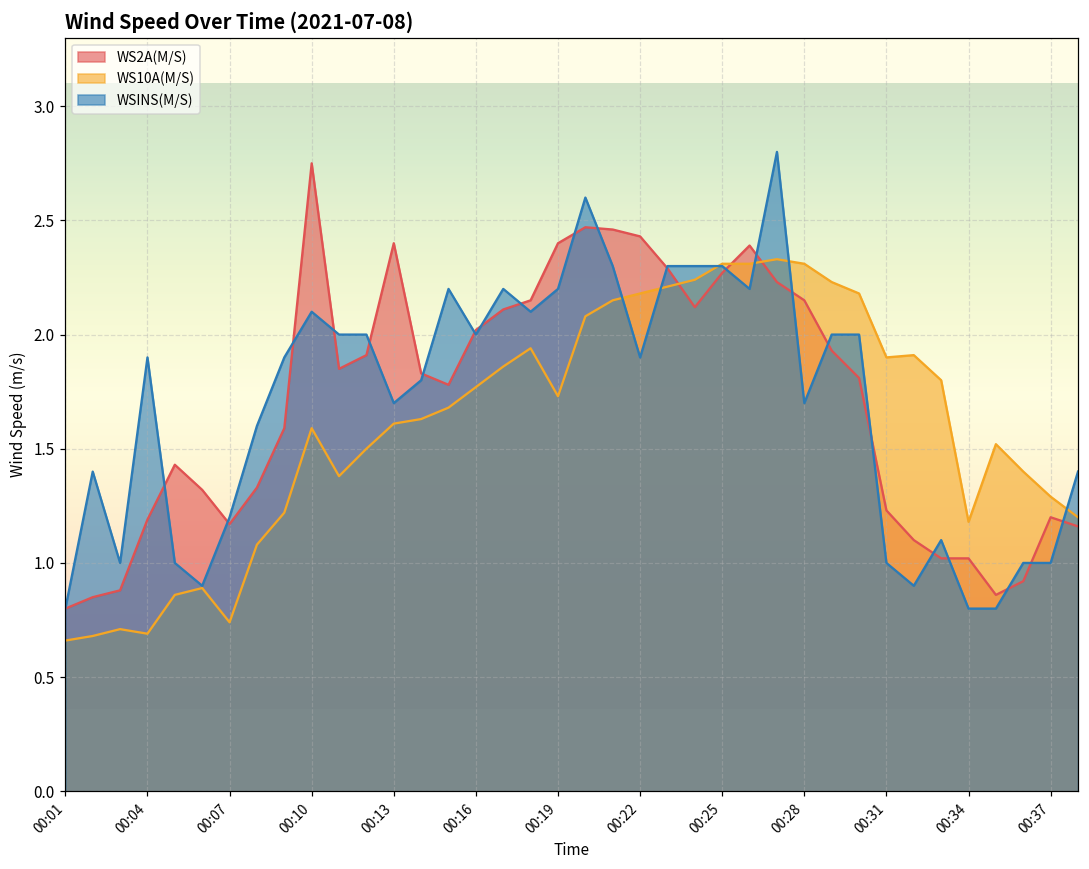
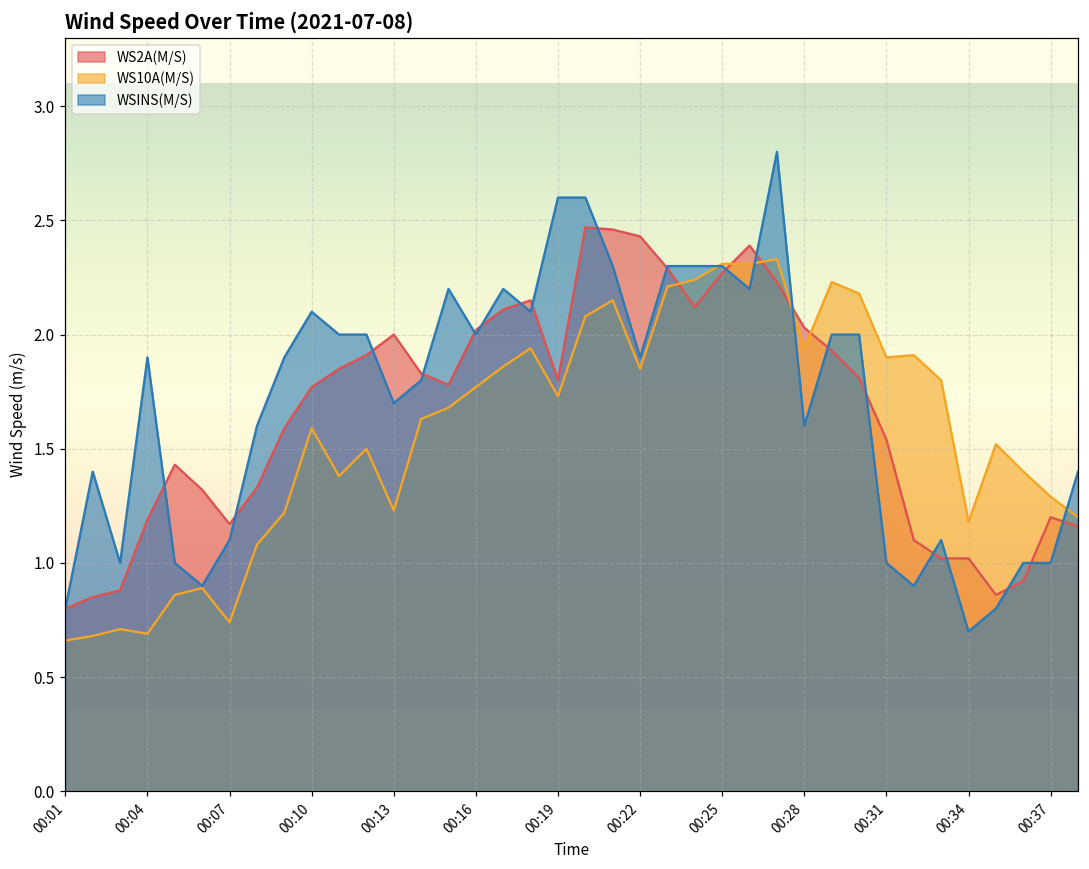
  {
    "WS2A(M/S)": {
      "00:04": 1.19,
      "00:07": 1.17,
-     "00:10": 2.75,
-     "00:13": 2.4,
+     "00:10": 1.77,
+     "00:13": 2.0,
      "00:16": 2.02,
-     "00:19": 2.4,
+     "00:19": 1.8,
      "00:22": 2.43,
      "00:25": 2.27,
-     "00:28": 2.15,
-     "00:31": 1.23,
+     "00:28": 2.03,
+     "00:31": 1.54,
      "00:34": 1.02,
      "00:37": 1.20
    },
    "WS10A(M/S)": {
      "00:01": 0.66,
      "00:04": 0.69,
      "00:07": 0.74,
      "00:10": 1.59,
-     "00:13": 1.61,
+     "00:13": 1.23,
      "00:16": 1.77,
      "00:19": 1.73,
-     "00:22": 2.18,
-     "00:28": 2.31,
+     "00:22": 1.85,
+     "00:28": 1.94,
      "00:31": 1.90,
      "00:34": 1.18,
      "00:37": 1.29
    },
    "WSINS(M/S)": {
      "00:04": 1.9,
-     "00:07": 1.2,
+     "00:07": 1.1,
      "00:10": 2.1,
      "00:13": 1.7,
      "00:16": 2.0,
-     "00:19": 2.2,
+     "00:19": 2.6,
      "00:22": 1.9,
-     "00:28": 1.7,
+     "00:28": 1.6,
      "00:31": 1.0,
-     "00:34": 0.8,
+     "00:34": 0.7,
      "00:37": 1.0
    }
  }
